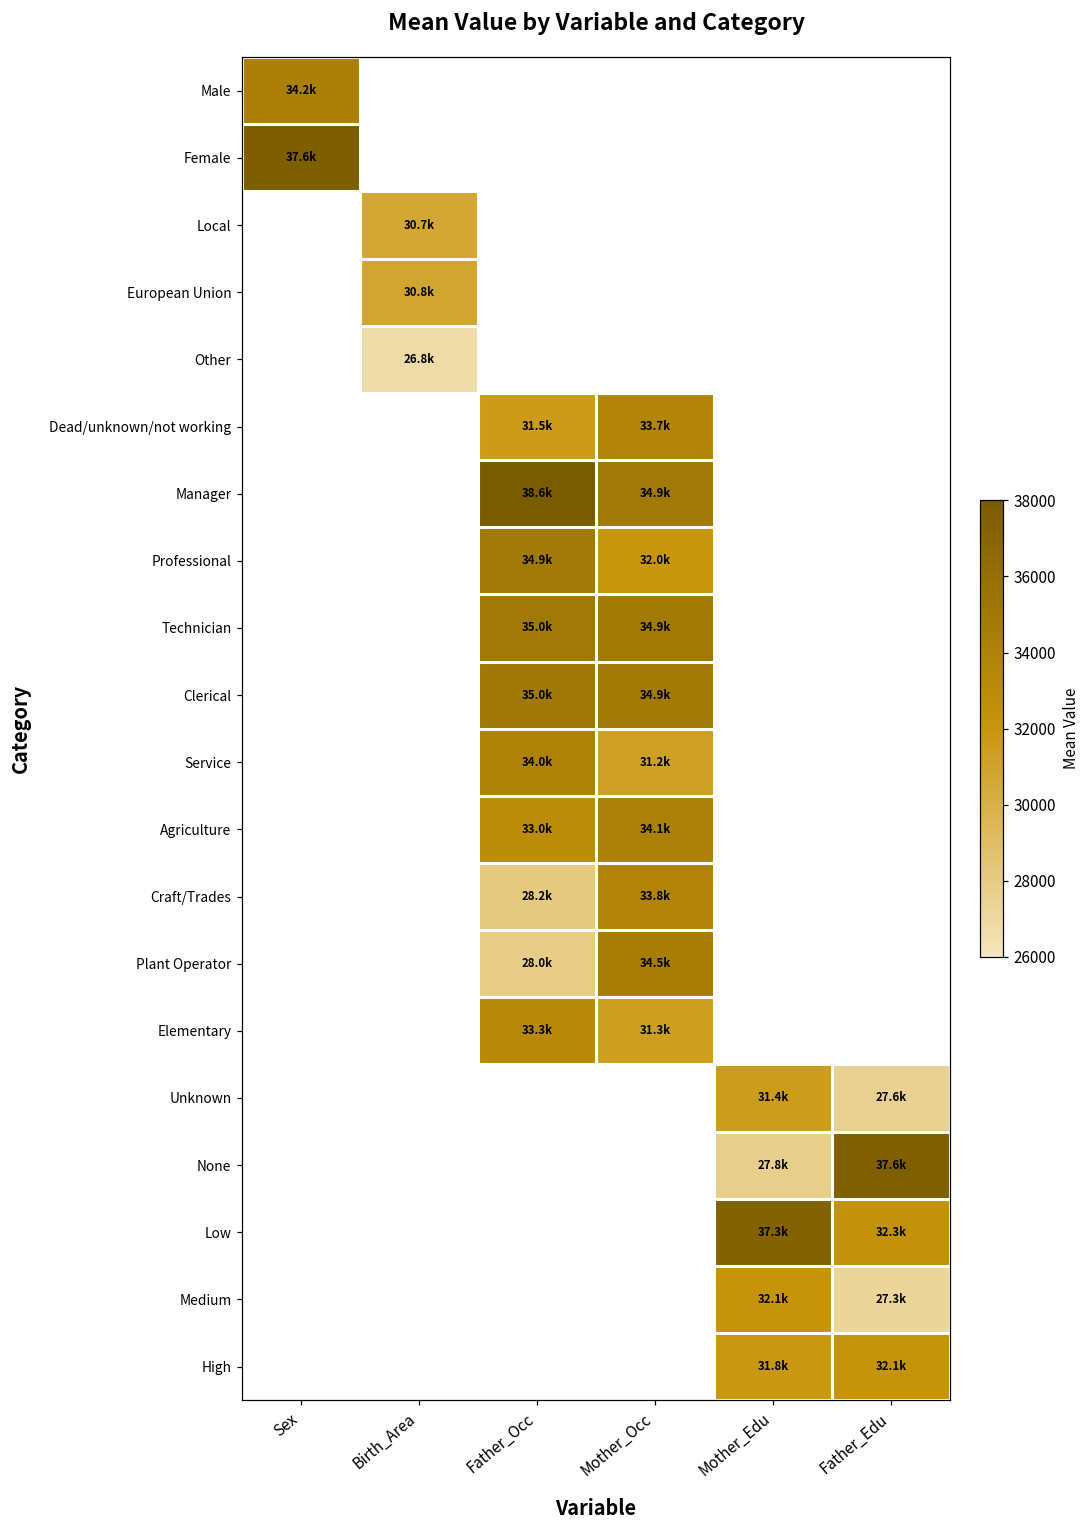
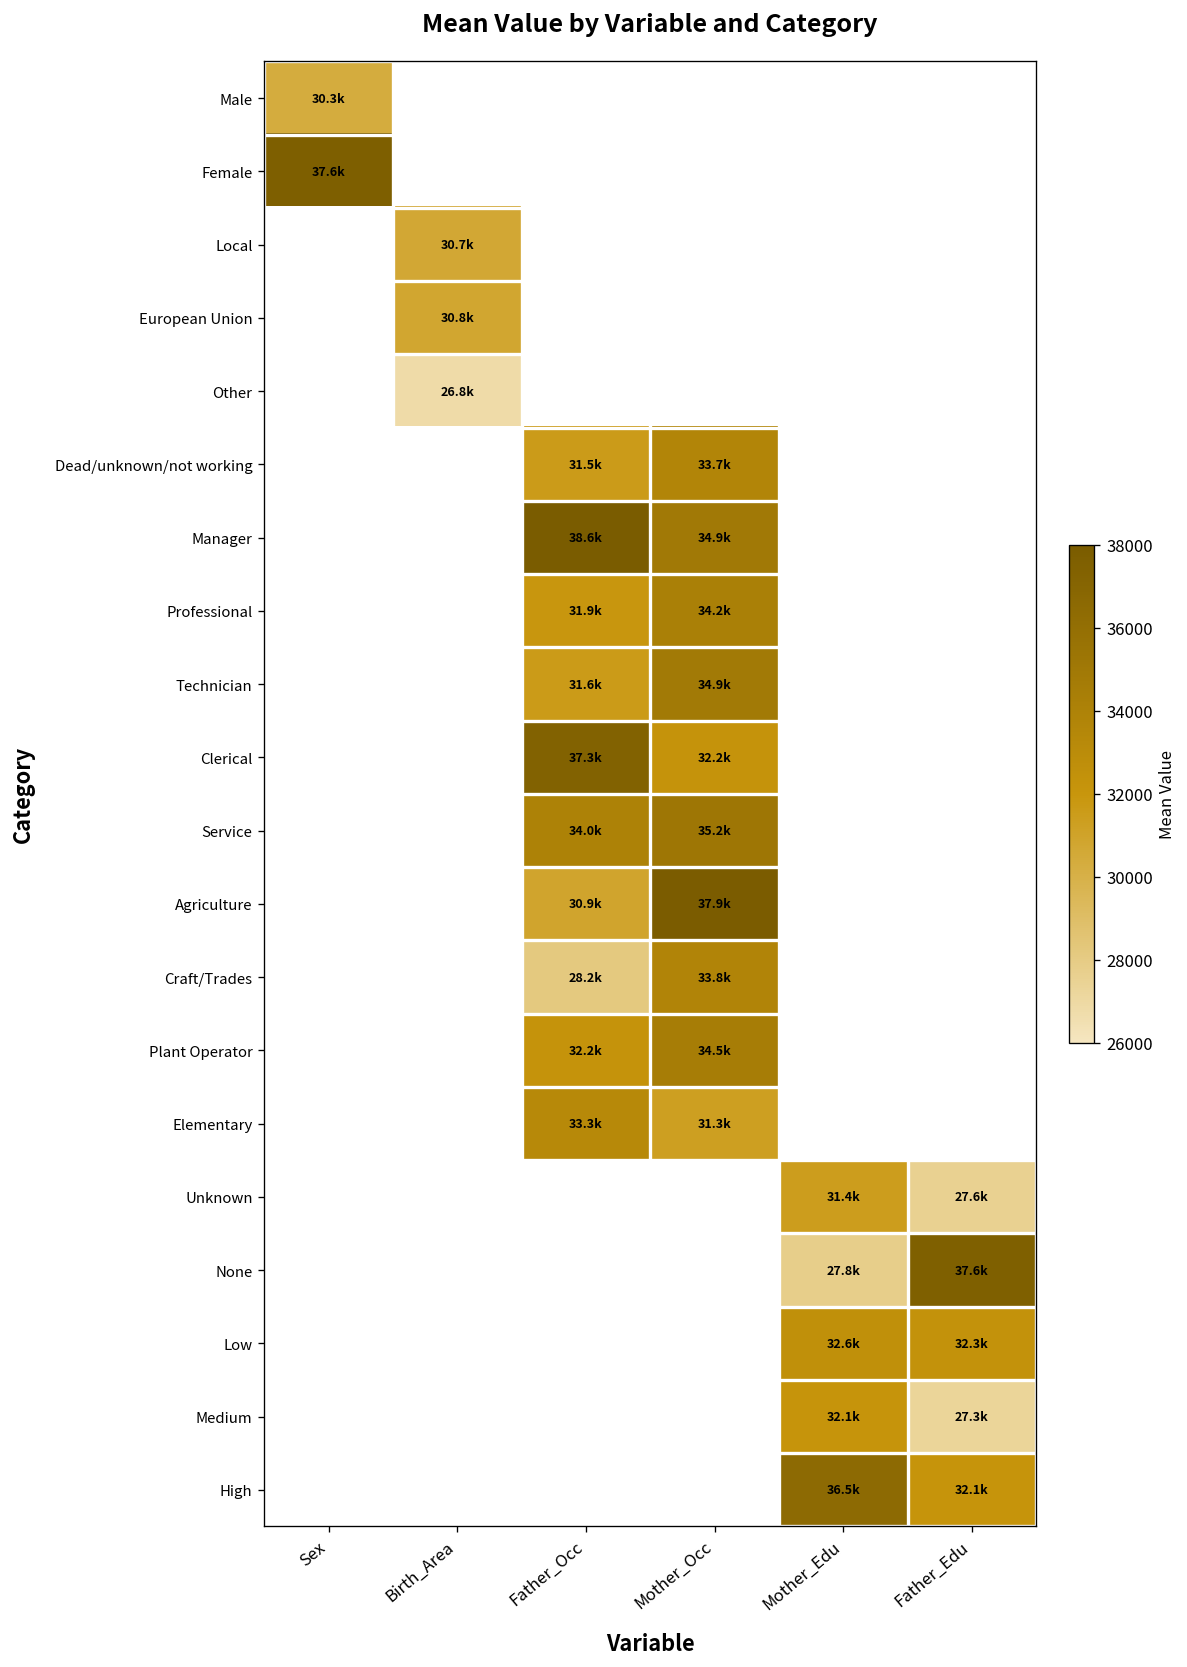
  {
    "Male": {
-     "Sex": "34.2k"
+     "Sex": "30.3k"
    },
    "Female": {
      "Sex": "37.6k"
    },
    "Local": {
      "Birth_Area": "30.7k"
    },
    "European Union": {
      "Birth_Area": "30.8k"
    },
    "Other": {
      "Birth_Area": "26.8k"
    },
    "Dead/unknown/not working": {
      "Father_Occ": "31.5k",
      "Mother_Occ": "33.7k"
    },
    "Manager": {
      "Father_Occ": "38.6k",
      "Mother_Occ": "34.9k"
    },
    "Professional": {
-     "Father_Occ": "34.9k",
-     "Mother_Occ": "32.0k"
+     "Father_Occ": "31.9k",
+     "Mother_Occ": "34.2k"
    },
    "Technician": {
-     "Father_Occ": "35.0k",
+     "Father_Occ": "31.6k",
      "Mother_Occ": "34.9k"
    },
    "Clerical": {
-     "Father_Occ": "35.0k",
-     "Mother_Occ": "34.9k"
+     "Father_Occ": "37.3k",
+     "Mother_Occ": "32.2k"
    },
    "Service": {
      "Father_Occ": "34.0k",
-     "Mother_Occ": "31.2k"
+     "Mother_Occ": "35.2k"
    },
    "Agriculture": {
-     "Father_Occ": "33.0k",
-     "Mother_Occ": "34.1k"
+     "Father_Occ": "30.9k",
+     "Mother_Occ": "37.9k"
    },
    "Craft/Trades": {
      "Father_Occ": "28.2k",
      "Mother_Occ": "33.8k"
    },
    "Plant Operator": {
-     "Father_Occ": "28.0k",
+     "Father_Occ": "32.2k",
      "Mother_Occ": "34.5k"
    },
    "Elementary": {
      "Father_Occ": "33.3k",
      "Mother_Occ": "31.3k"
    },
    "Unknown": {
      "Mother_Edu": "31.4k",
      "Father_Edu": "27.6k"
    },
    "None": {
      "Mother_Edu": "27.8k",
      "Father_Edu": "37.6k"
    },
    "Low": {
-     "Mother_Edu": "37.3k",
+     "Mother_Edu": "32.6k",
      "Father_Edu": "32.3k"
    },
    "Medium": {
      "Mother_Edu": "32.1k",
      "Father_Edu": "27.3k"
    },
    "High": {
-     "Mother_Edu": "31.8k",
+     "Mother_Edu": "36.5k",
      "Father_Edu": "32.1k"
    }
  }
